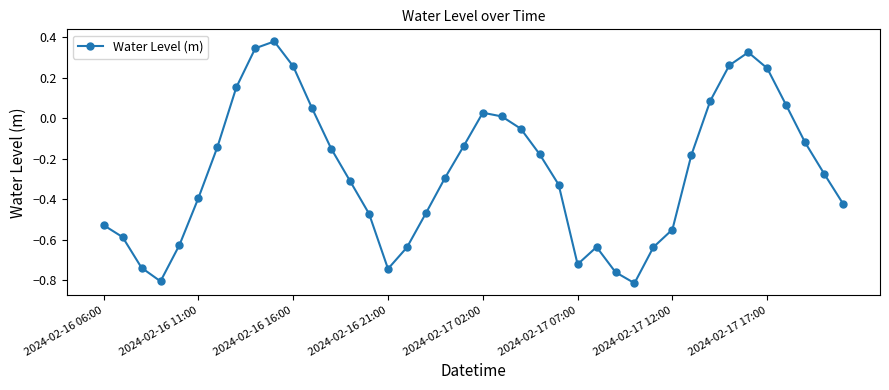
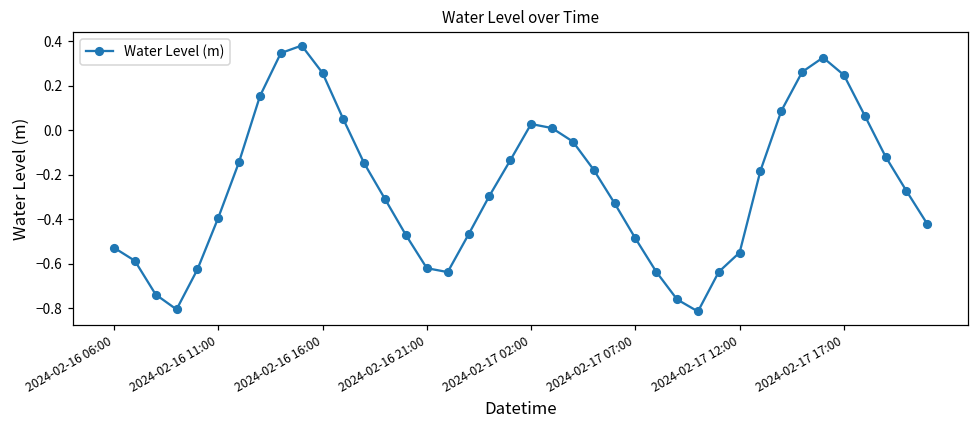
  {
    "2024-02-16 06:00": -0.53,
    "2024-02-16 11:00": -0.39,
    "2024-02-16 16:00": 0.26,
-   "2024-02-16 21:00": -0.74,
+   "2024-02-16 21:00": -0.62,
    "2024-02-17 02:00": 0.03,
-   "2024-02-17 07:00": -0.72,
+   "2024-02-17 07:00": -0.49,
    "2024-02-17 12:00": -0.55,
    "2024-02-17 17:00": 0.25
  }
